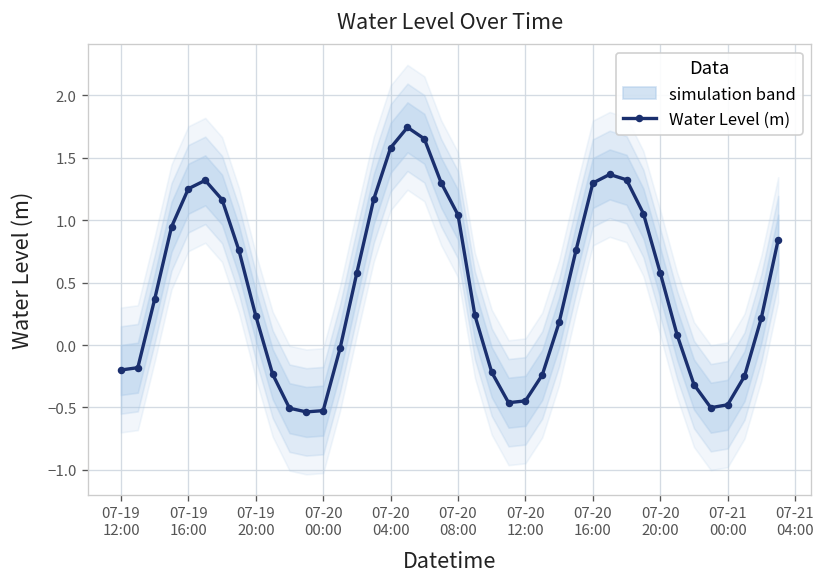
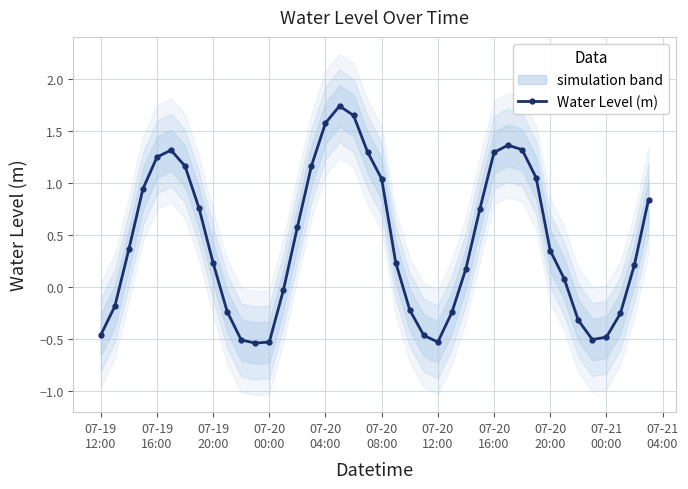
  {
    "Water Level (m)": {
-     "07-19 12:00": -0.20,
+     "07-19 12:00": -0.46,
      "07-19 16:00": 1.25,
      "07-19 20:00": 0.23,
      "07-20 00:00": -0.53,
      "07-20 04:00": 1.58,
      "07-20 08:00": 1.04,
-     "07-20 12:00": -0.45,
+     "07-20 12:00": -0.53,
      "07-20 16:00": 1.30,
-     "07-20 20:00": 0.58,
+     "07-20 20:00": 0.35,
      "07-21 00:00": -0.48
    }
  }
